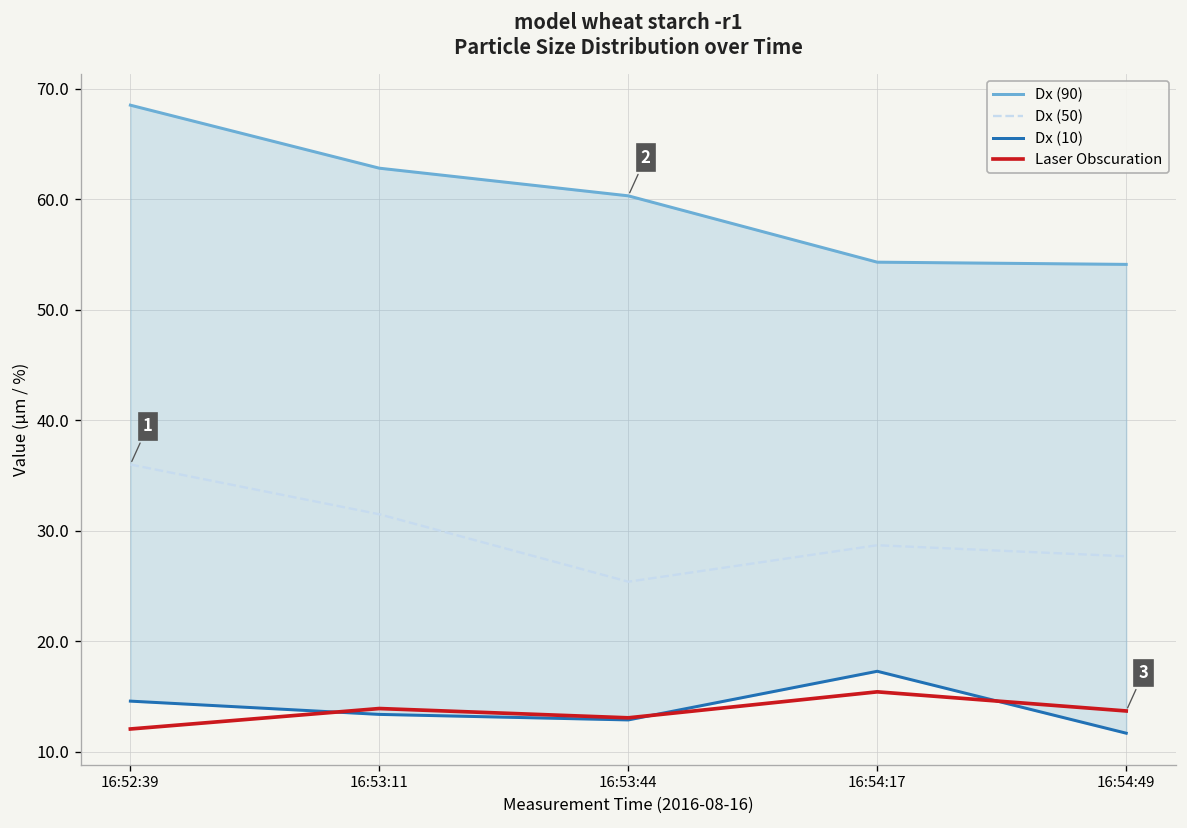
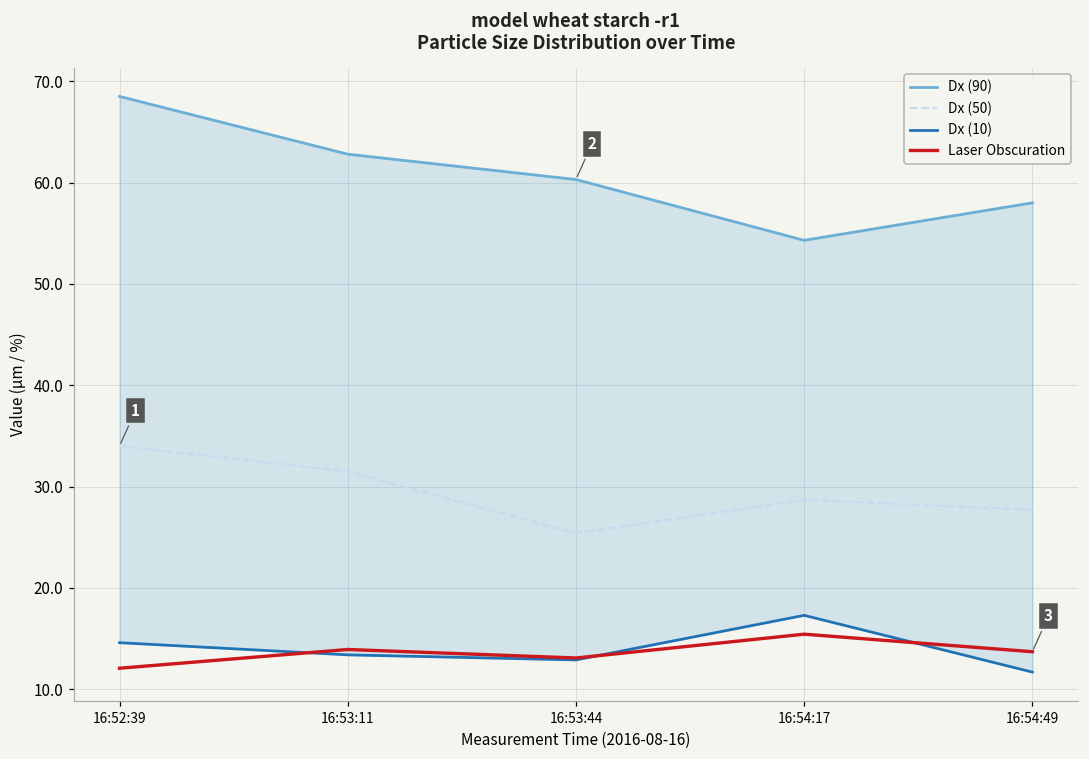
  {
    "Dx (90)": {
      "16:52:39": 69,
      "16:53:11": 63,
      "16:53:44": 60,
      "16:54:17": 54,
-     "16:54:49": 54
+     "16:54:49": 58
    },
    "Dx (50)": {
-     "16:52:39": 36,
+     "16:52:39": 34,
      "16:53:11": 32,
      "16:53:44": 25,
      "16:54:17": 29,
      "16:54:49": 28
    },
    "Dx (10)": {
      "16:52:39": 15,
      "16:53:11": 13,
      "16:54:17": 17,
      "16:54:49": 12
    },
    "Laser Obscuration": {
      "16:52:39": 12,
      "16:53:11": 14,
      "16:54:17": 15,
      "16:54:49": 14
    }
  }
